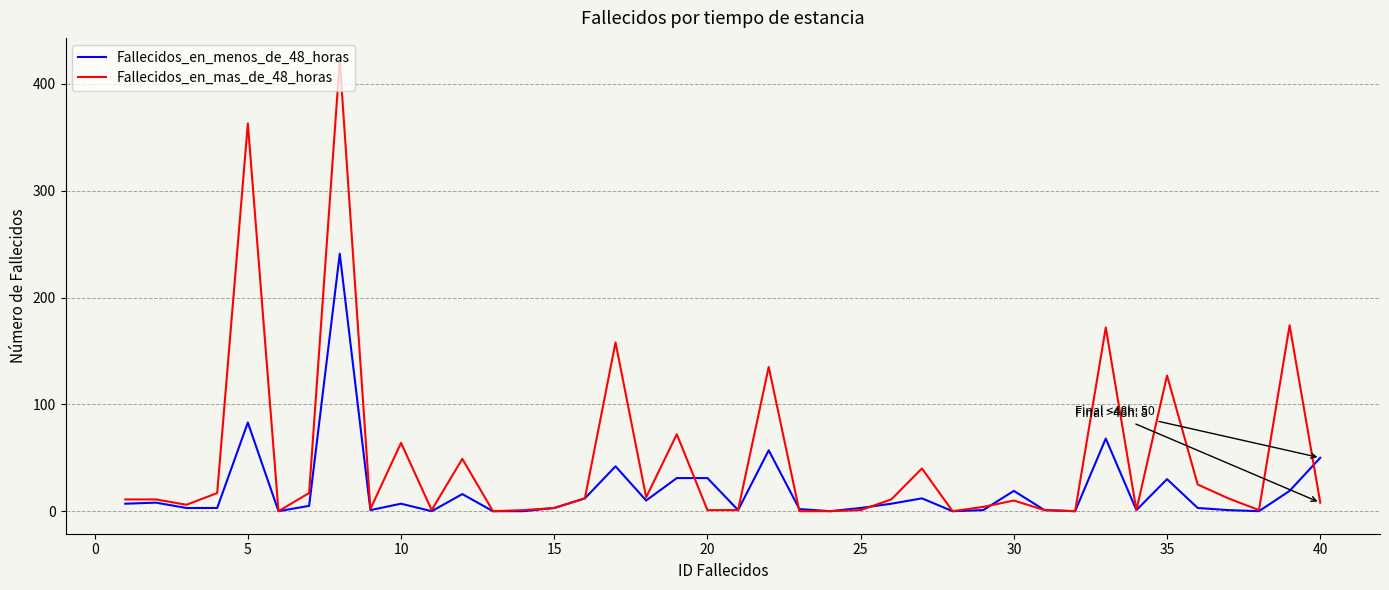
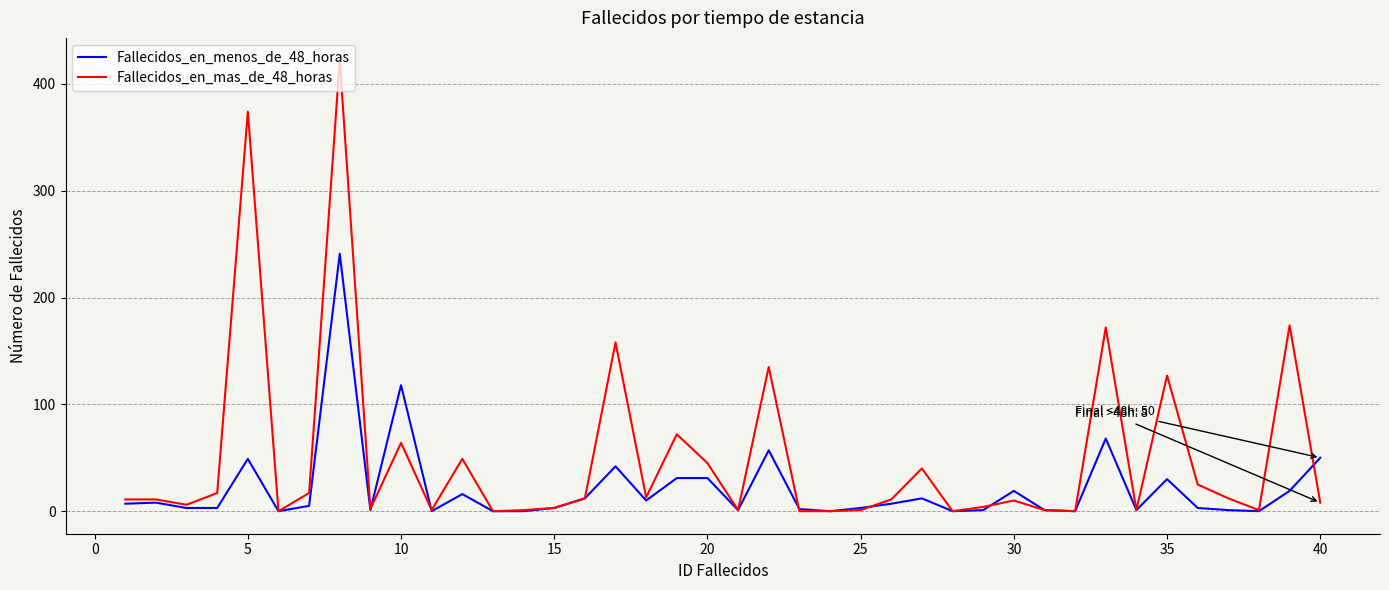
  {
    "Fallecidos_en_menos_de_48_horas": {
-     "5": 83,
-     "10": 7,
+     "5": 49,
+     "10": 118,
      "20": 31,
      "30": 19,
      "40": 50
    },
    "Fallecidos_en_mas_de_48_horas": {
-     "5": 363,
+     "5": 374,
      "10": 64,
-     "20": 1,
+     "20": 45,
      "30": 10,
      "35": 127,
      "40": 8
    }
  }
